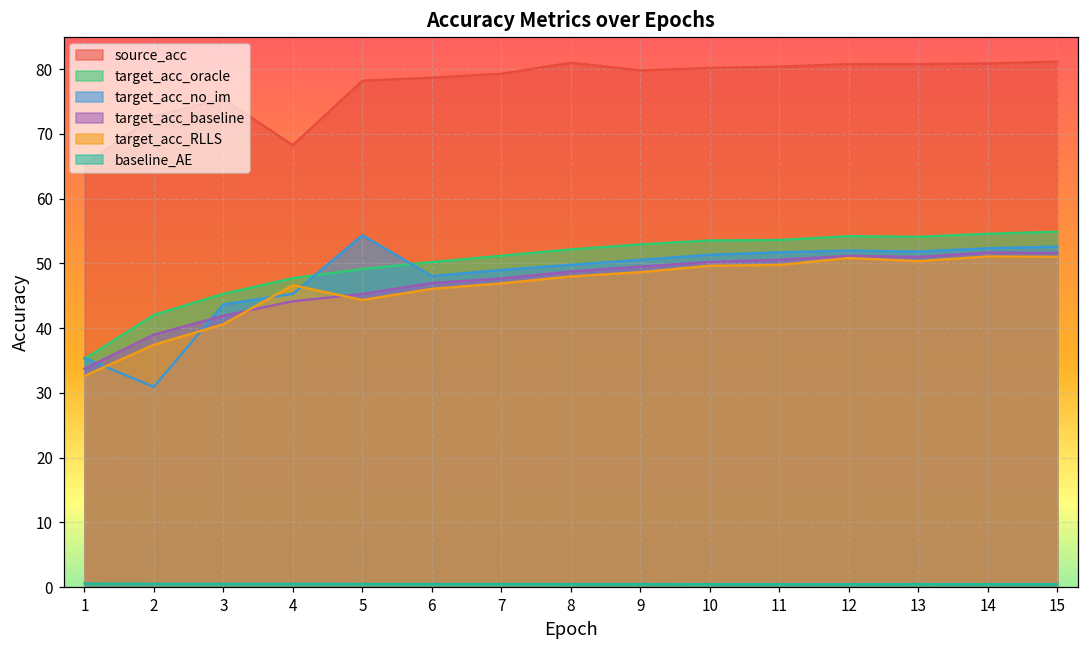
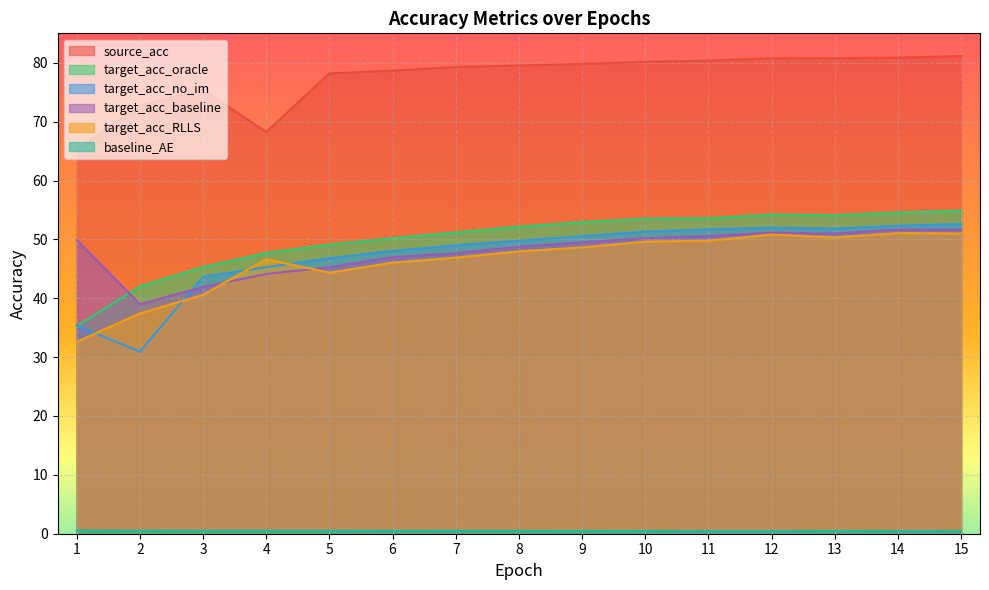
  {
    "source_acc": {
      "4": 68,
      "5": 78,
      "6": 79,
      "7": 79,
-     "8": 81,
+     "8": 80,
      "9": 80,
      "10": 80,
      "11": 80,
      "12": 81,
      "13": 81,
      "14": 81,
      "15": 81
    },
    "target_acc_no_im": {
      "2": 31,
      "3": 44,
      "4": 45,
-     "5": 54,
+     "5": 47,
      "6": 48,
      "7": 49,
      "8": 50,
      "9": 51,
      "10": 51,
      "11": 52,
      "12": 52,
      "13": 52,
      "14": 52,
      "15": 53
    },
    "target_acc_baseline": {
-     "1": 34,
+     "1": 50,
      "2": 39,
      "3": 42,
      "4": 44,
      "5": 45,
      "6": 47,
      "7": 48,
      "8": 49,
      "9": 49,
      "10": 50,
      "11": 51,
      "13": 51,
      "14": 52,
      "15": 52
    },
    "target_acc_RLLS": {
      "1": 33,
      "2": 37,
      "3": 41,
      "4": 47,
      "5": 44,
      "6": 46,
      "7": 47,
      "8": 48,
      "9": 49,
      "10": 50,
      "11": 50,
      "13": 50,
      "14": 51,
      "15": 51
    }
  }
